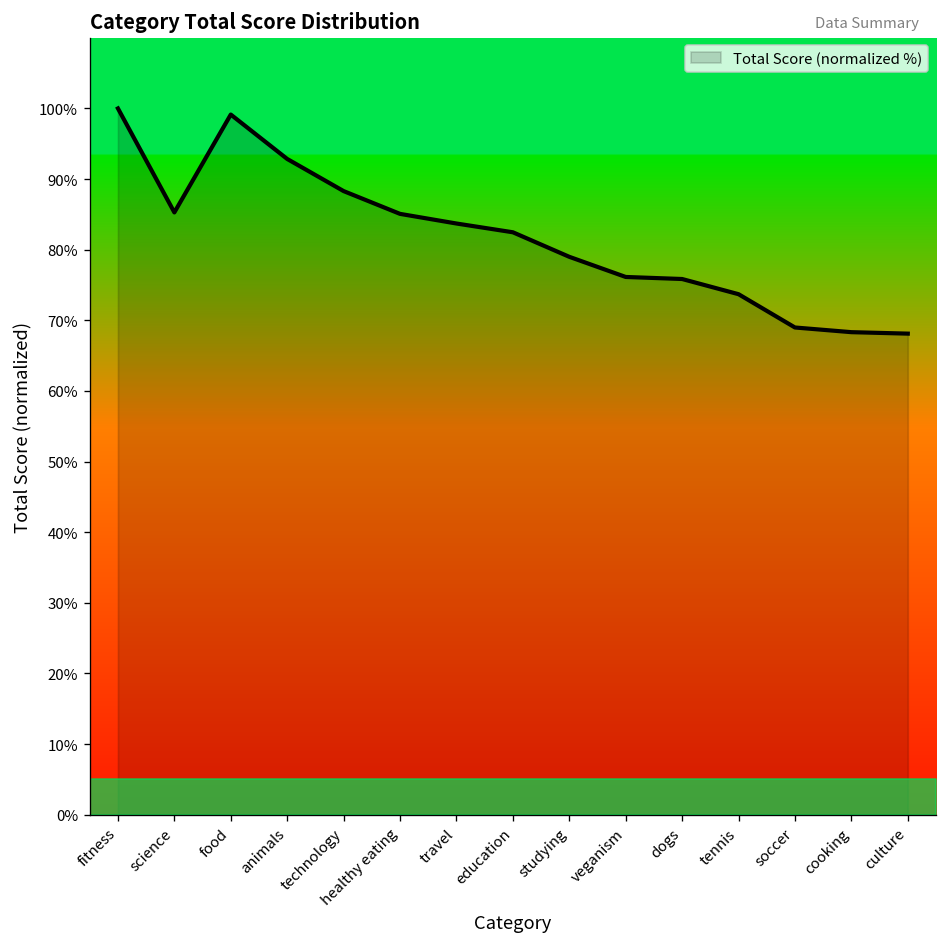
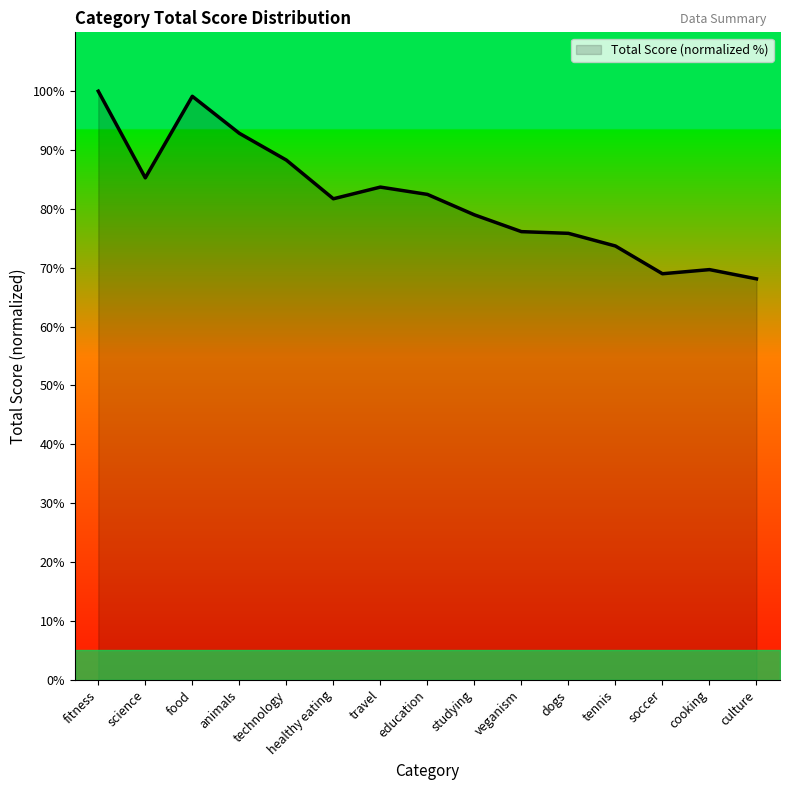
  {
    "Total Score (normalized %)": {
      "fitness": "100%",
      "science": "85%",
      "food": "99%",
      "animals": "93%",
      "technology": "88%",
-     "healthy eating": "85%",
+     "healthy eating": "82%",
      "travel": "84%",
      "education": "82%",
      "studying": "79%",
      "veganism": "76%",
      "dogs": "76%",
      "tennis": "74%",
      "soccer": "69%",
-     "cooking": "68%",
+     "cooking": "70%",
      "culture": "68%"
    }
  }
